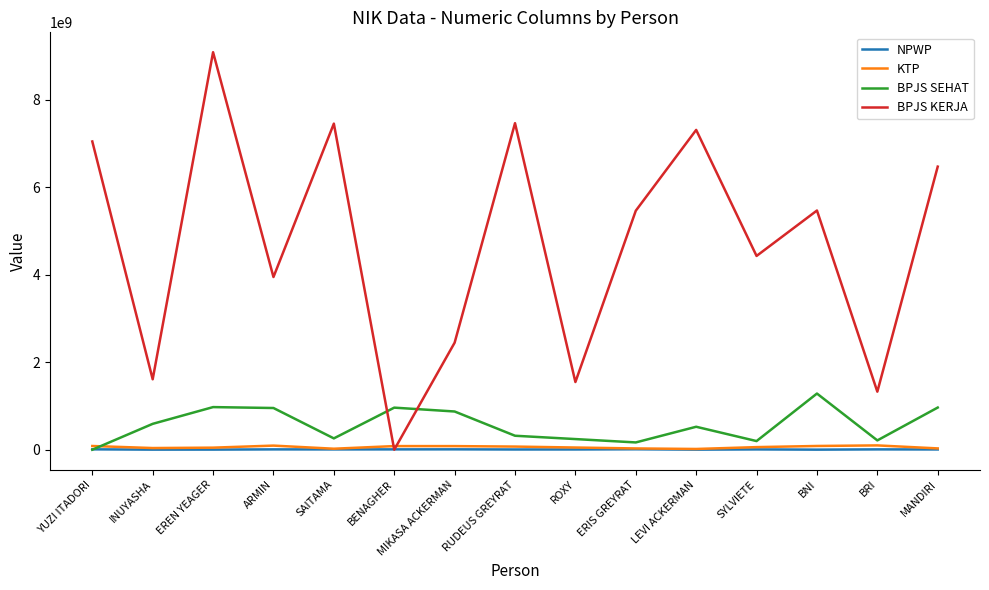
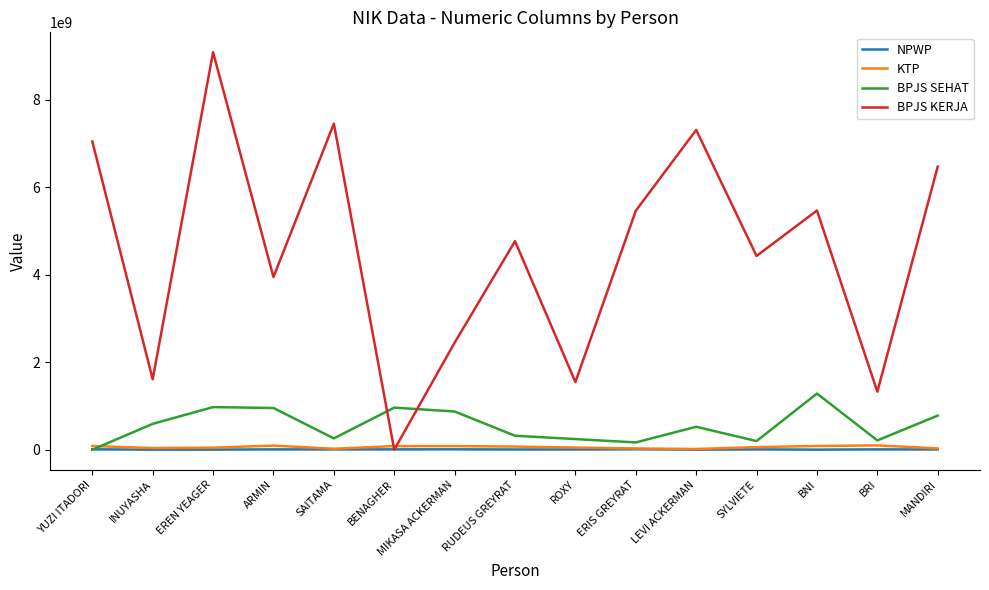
  {
    "NPWP": {
      "ARMIN": 0,
      "MIKASA ACKERMAN": 0,
      "RUDEUS GREYRAT": 0,
      "BNI": 0,
      "BRI": 0
    },
    "KTP": {
      "YUZI ITADORI": 100000000,
      "ARMIN": 100000000,
      "BENAGHER": 100000000,
      "MIKASA ACKERMAN": 100000000,
      "RUDEUS GREYRAT": 100000000,
      "BNI": 100000000,
      "BRI": 100000000
    },
    "BPJS SEHAT": {
      "INUYASHA": 600000000,
      "EREN YEAGER": 1000000000,
      "ARMIN": 1000000000,
      "SAITAMA": 300000000,
      "BENAGHER": 1000000000,
      "MIKASA ACKERMAN": 900000000,
      "RUDEUS GREYRAT": 300000000,
      "ROXY": 200000000,
      "ERIS GREYRAT": 200000000,
      "LEVI ACKERMAN": 500000000,
      "SYLVIETE": 200000000,
      "BNI": 1300000000,
      "BRI": 200000000,
-     "MANDIRI": 1000000000
+     "MANDIRI": 800000000
    },
    "BPJS KERJA": {
      "YUZI ITADORI": 7000000000,
      "INUYASHA": 1600000000,
      "EREN YEAGER": 9100000000,
      "ARMIN": 3900000000,
      "SAITAMA": 7500000000,
      "MIKASA ACKERMAN": 2400000000,
-     "RUDEUS GREYRAT": 7500000000,
+     "RUDEUS GREYRAT": 4800000000,
      "ROXY": 1500000000,
      "ERIS GREYRAT": 5500000000,
      "LEVI ACKERMAN": 7300000000,
      "SYLVIETE": 4400000000,
      "BNI": 5500000000,
      "BRI": 1300000000,
      "MANDIRI": 6500000000
    }
  }
